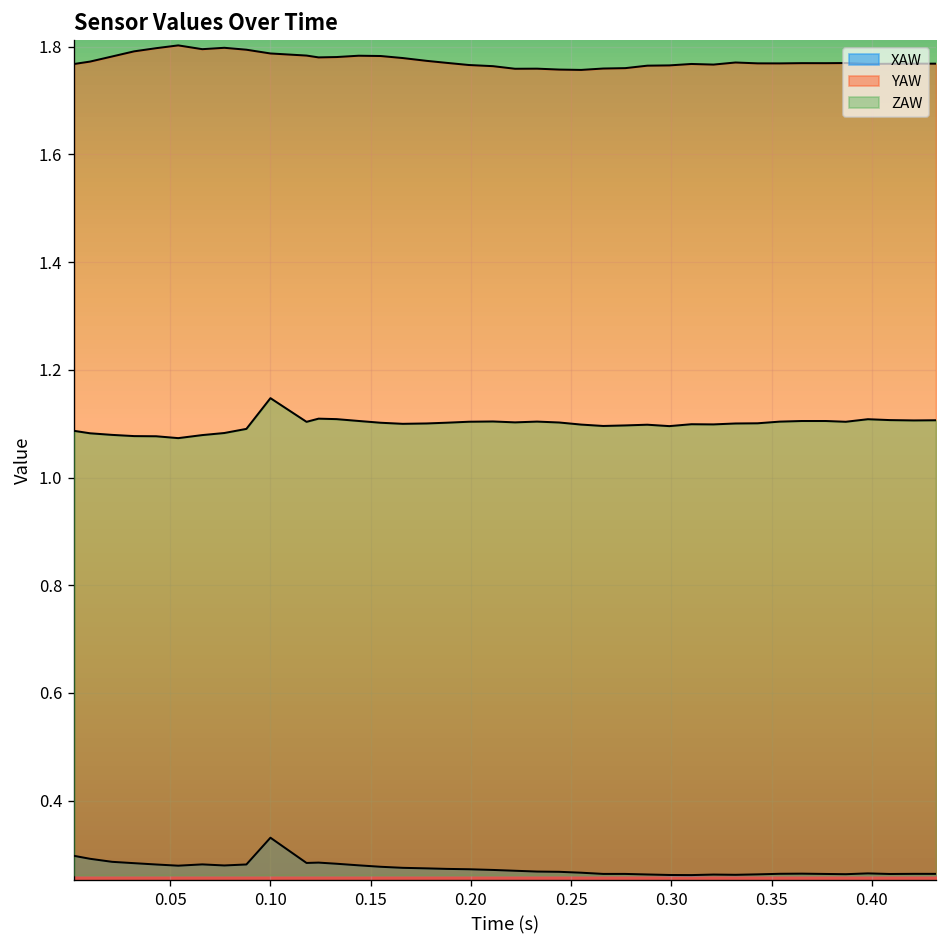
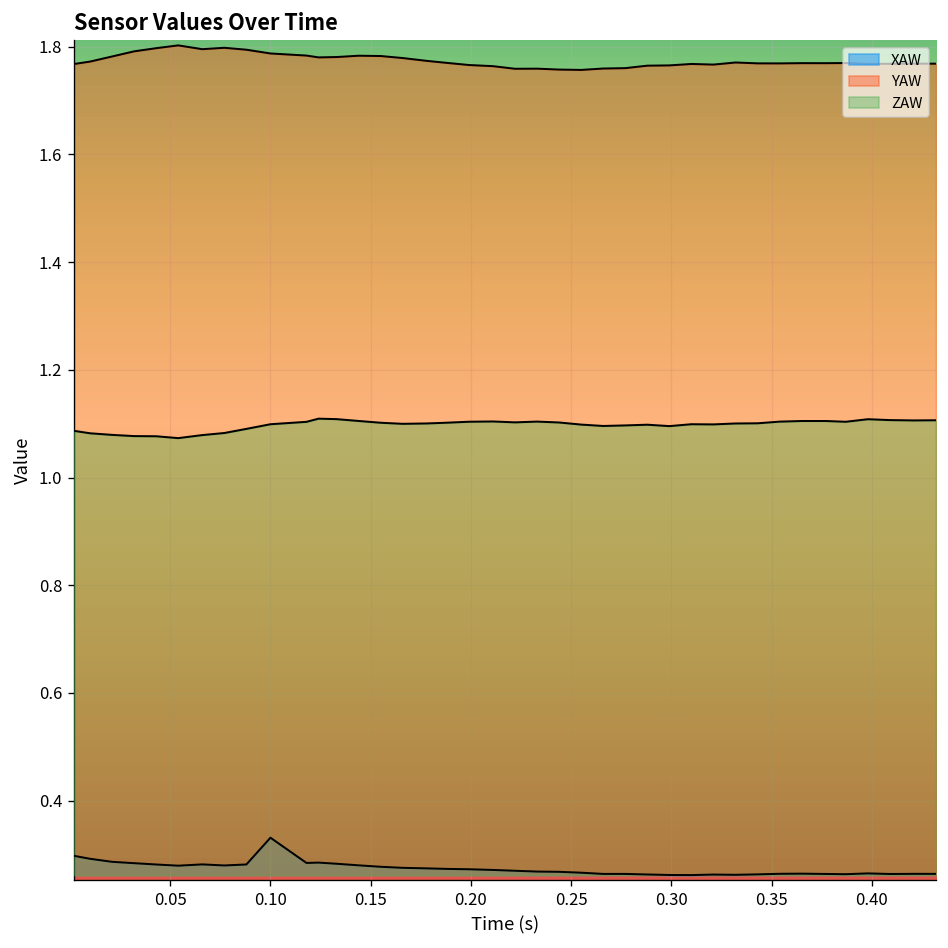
  {
    "XAW": {
      "0.10": 0.33
    },
    "YAW": {
      "0.10": 1.79
    },
    "ZAW": {
-     "0.10": 1.15
+     "0.10": 1.10
    }
  }
